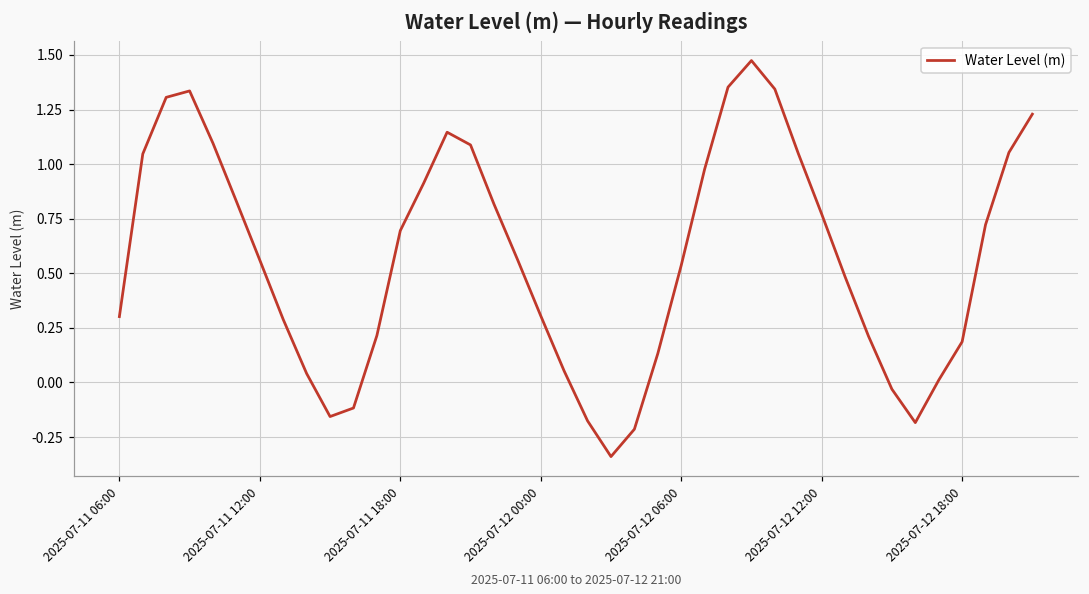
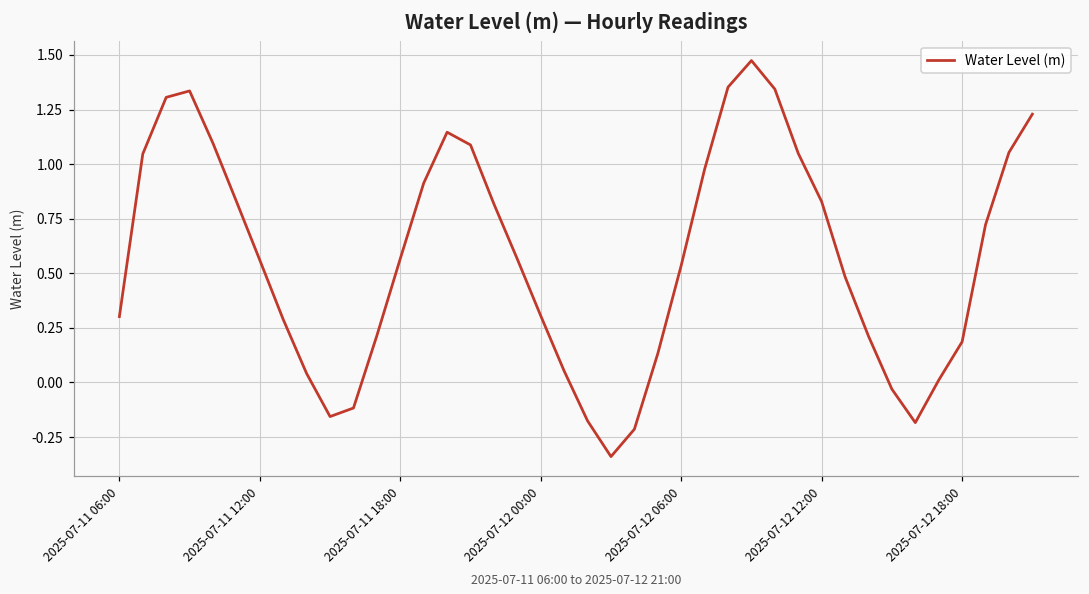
  {
    "2025-07-11 06:00": 0.30,
    "2025-07-11 12:00": 0.56,
-   "2025-07-11 18:00": 0.70,
+   "2025-07-11 18:00": 0.57,
    "2025-07-12 00:00": 0.31,
    "2025-07-12 06:00": 0.54,
-   "2025-07-12 12:00": 0.77,
+   "2025-07-12 12:00": 0.83,
    "2025-07-12 18:00": 0.19
  }
